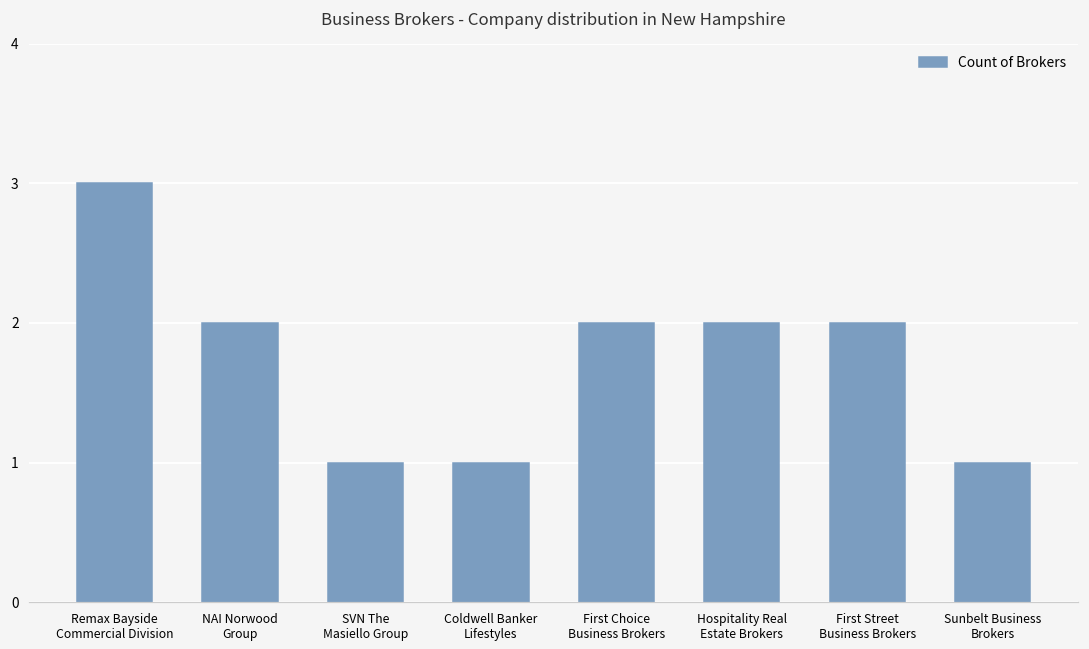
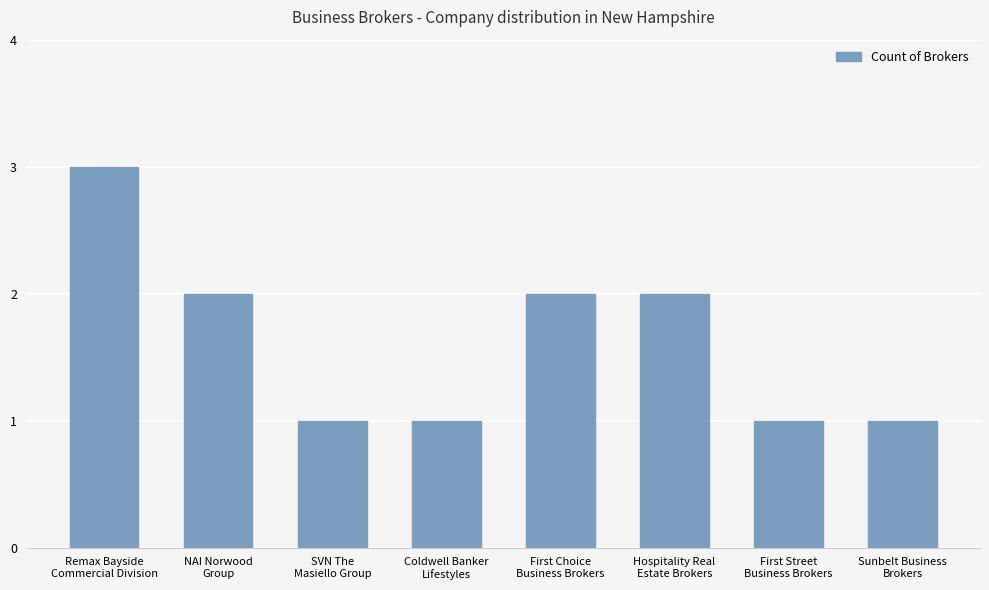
  {
    "Remax Bayside Commercial Division": 3,
    "NAI Norwood Group": 2,
    "SVN The Masiello Group": 1,
    "Coldwell Banker Lifestyles": 1,
    "First Choice Business Brokers": 2,
    "Hospitality Real Estate Brokers": 2,
-   "First Street Business Brokers": 2,
+   "First Street Business Brokers": 1,
    "Sunbelt Business Brokers": 1
  }
